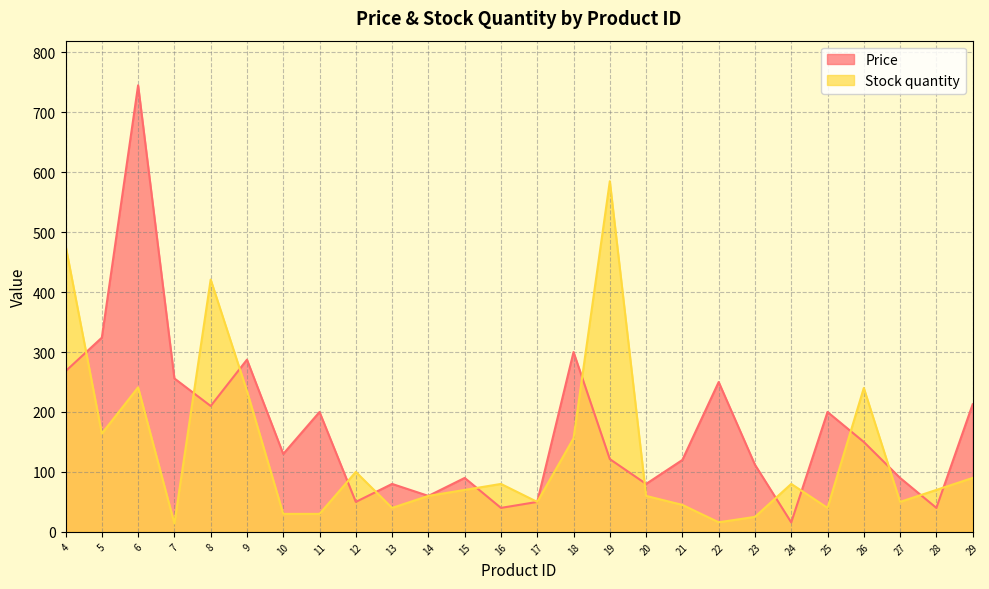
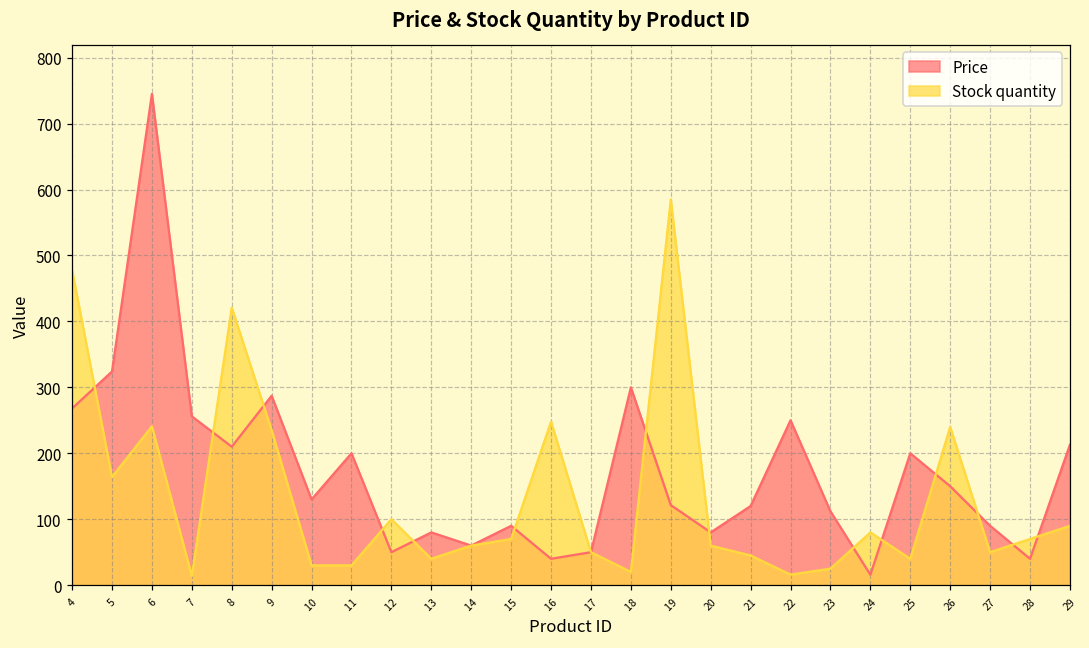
  {
    "Price": {
      "4": 270,
      "5": 320,
      "6": 750,
      "7": 260,
      "8": 210,
      "9": 290,
      "10": 130,
      "11": 200,
      "12": 50,
      "13": 80,
      "15": 90,
      "16": 40,
      "18": 300,
      "19": 120,
      "20": 80,
      "21": 120,
      "22": 250,
      "23": 110,
      "24": 20,
      "25": 200,
      "26": 150,
      "27": 90,
      "28": 40,
      "29": 210
    },
    "Stock quantity": {
      "4": 480,
      "5": 160,
      "6": 240,
      "7": 10,
      "8": 420,
      "9": 240,
      "10": 30,
      "11": 30,
      "12": 100,
      "13": 40,
      "15": 70,
-     "16": 80,
-     "18": 160,
+     "16": 250,
+     "18": 20,
      "19": 590,
      "20": 60,
      "21": 50,
      "22": 20,
      "23": 30,
      "24": 80,
      "25": 40,
      "26": 240,
      "27": 50,
      "28": 70,
      "29": 90
    }
  }
